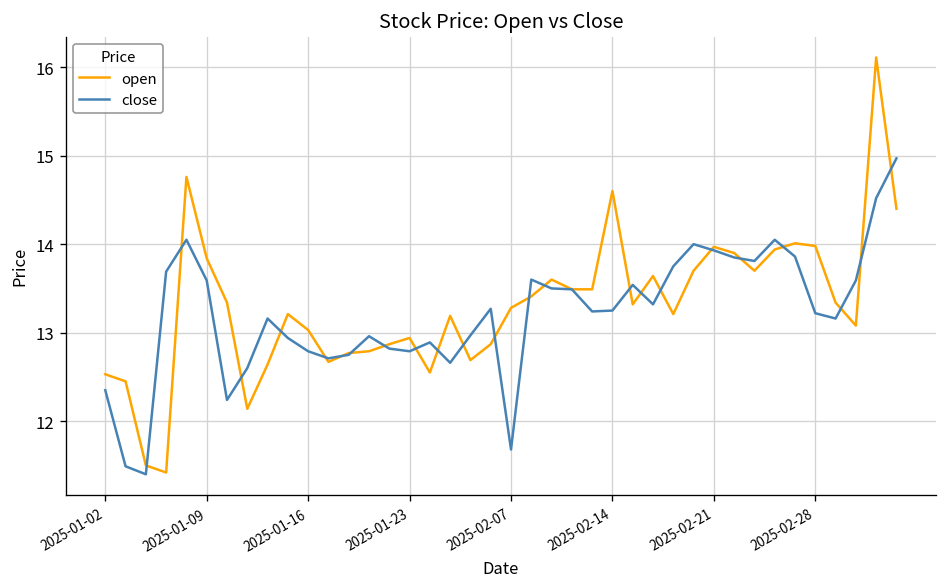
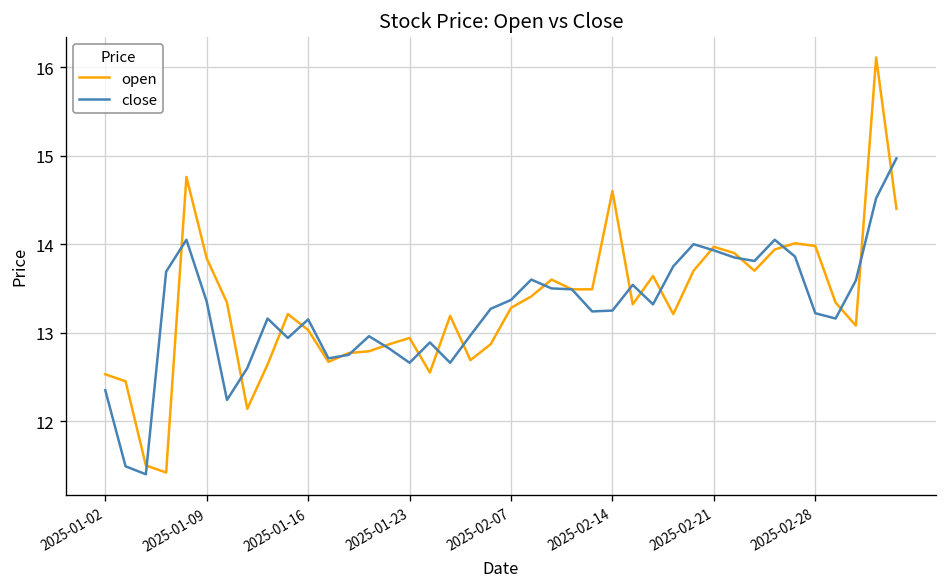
  {
    "open": {
      "2025-01-02": 12.5,
      "2025-01-09": 13.8,
      "2025-01-16": 13.0,
      "2025-01-23": 12.9,
      "2025-02-07": 13.3,
      "2025-02-14": 14.6,
      "2025-02-21": 14.0,
      "2025-02-28": 14.0
    },
    "close": {
      "2025-01-02": 12.4,
-     "2025-01-09": 13.6,
-     "2025-01-16": 12.8,
-     "2025-01-23": 12.8,
-     "2025-02-07": 11.7,
+     "2025-01-09": 13.4,
+     "2025-01-16": 13.2,
+     "2025-01-23": 12.7,
+     "2025-02-07": 13.4,
      "2025-02-14": 13.3,
      "2025-02-21": 13.9,
      "2025-02-28": 13.2
    }
  }
